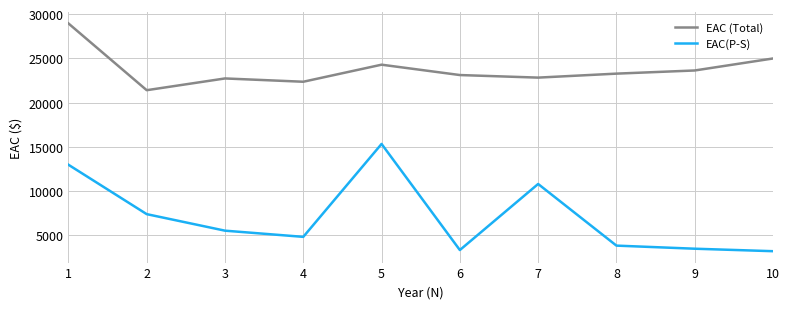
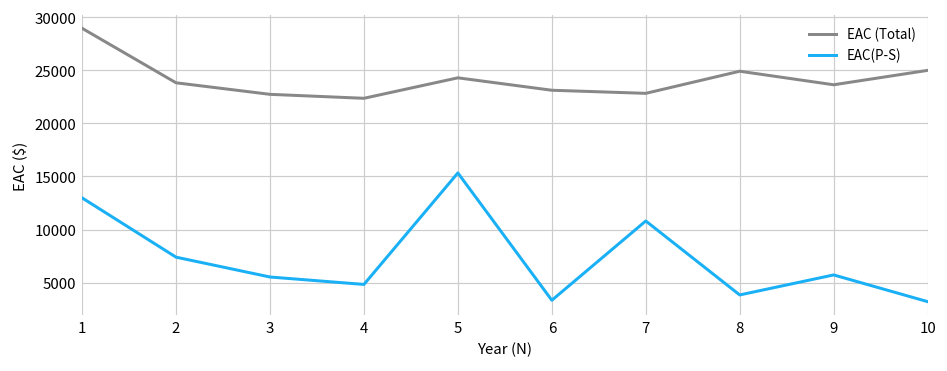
  {
    "EAC (Total)": {
      "1": 29000,
-     "2": 21000,
+     "2": 24000,
      "3": 23000,
      "4": 22000,
      "5": 24000,
      "6": 23000,
      "7": 23000,
-     "8": 23000,
+     "8": 25000,
      "9": 24000,
      "10": 25000
    },
    "EAC(P-S)": {
      "1": 13000,
      "2": 7000,
      "3": 6000,
      "4": 5000,
      "5": 15000,
      "6": 3000,
      "7": 11000,
      "8": 4000,
-     "9": 3000,
+     "9": 6000,
      "10": 3000
    }
  }
